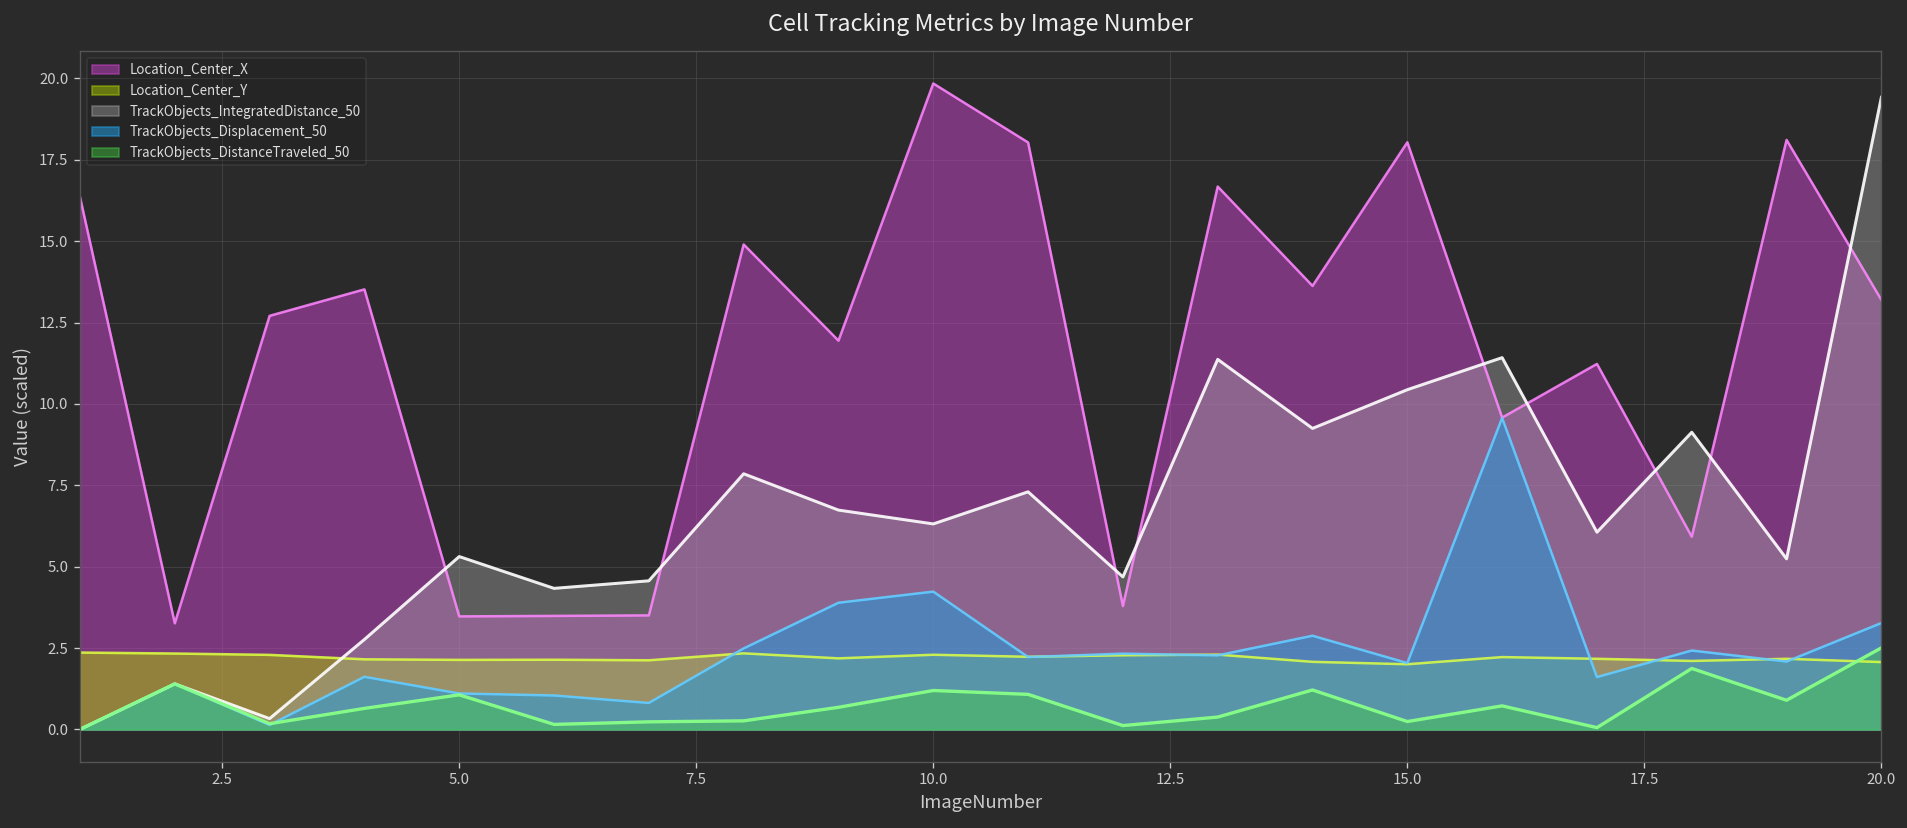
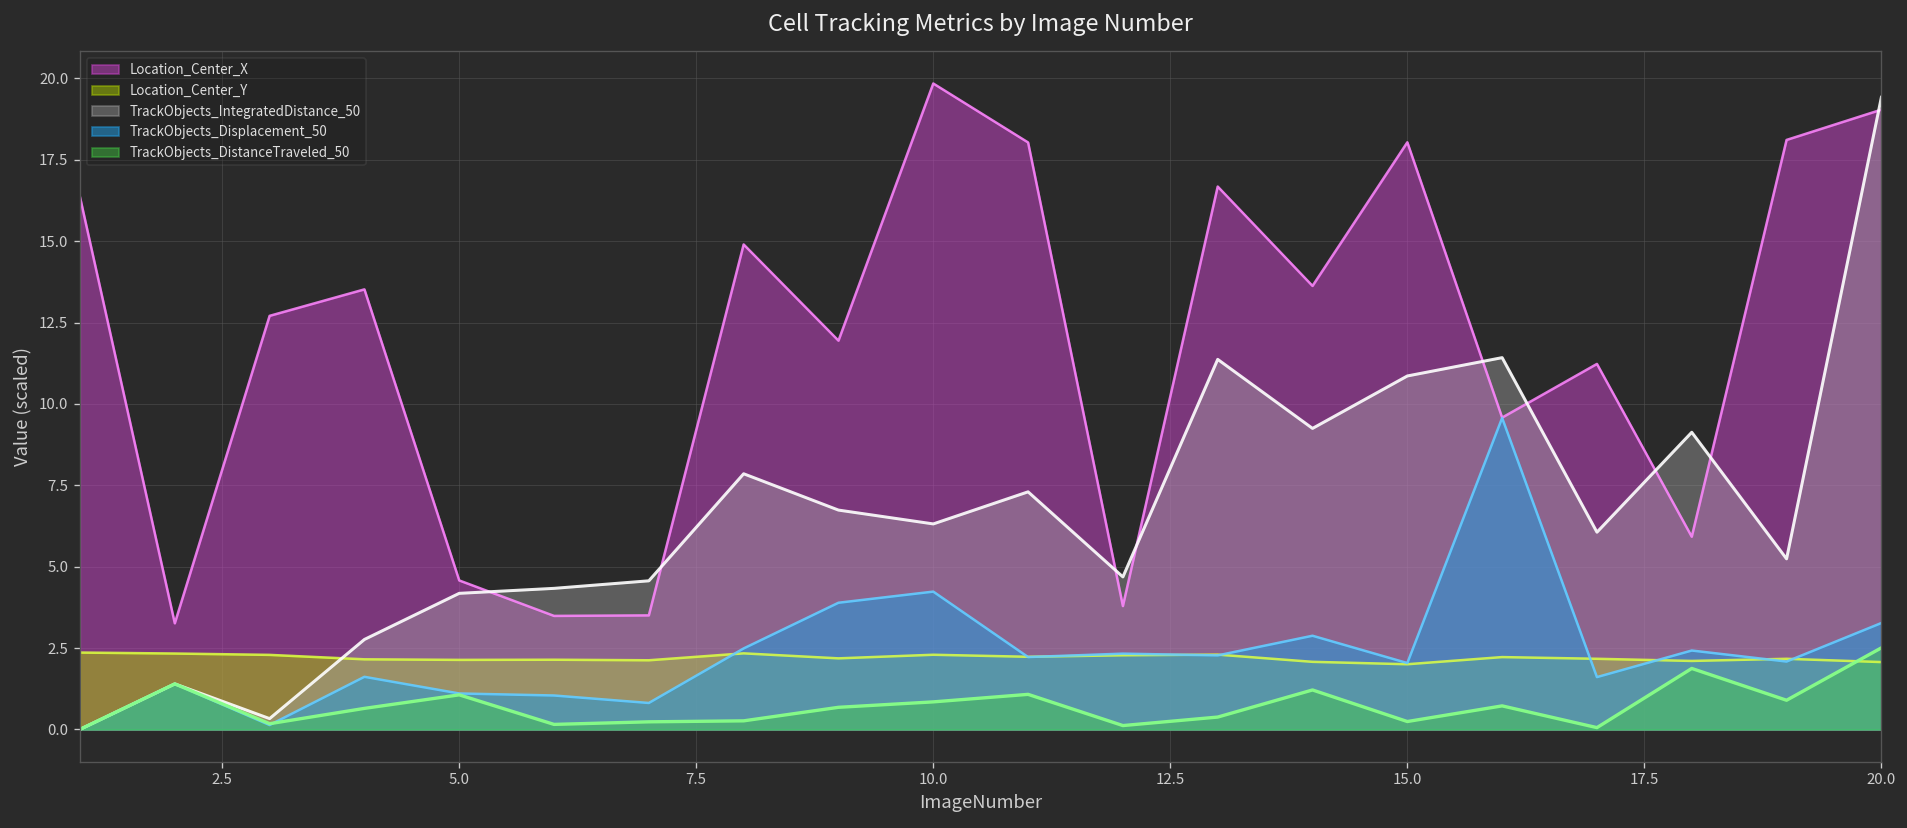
  {
    "Location_Center_X": {
-     "5.0": 3.5,
+     "5.0": 4.6,
      "10.0": 19.8,
      "15.0": 18.0,
-     "20.0": 13.2
+     "20.0": 19.0
    },
    "Location_Center_Y": {
      "5.0": 2.1,
      "10.0": 2.3,
      "20.0": 2.1
    },
    "TrackObjects_IntegratedDistance_50": {
-     "5.0": 5.3,
+     "5.0": 4.2,
      "10.0": 6.3,
-     "15.0": 10.4,
+     "15.0": 10.9,
      "20.0": 19.4
    },
    "TrackObjects_Displacement_50": {
      "10.0": 4.2,
      "20.0": 3.3
    },
    "TrackObjects_DistanceTraveled_50": {
-     "10.0": 1.2,
+     "10.0": 0.8,
      "15.0": 0.2,
      "20.0": 2.5
    }
  }
